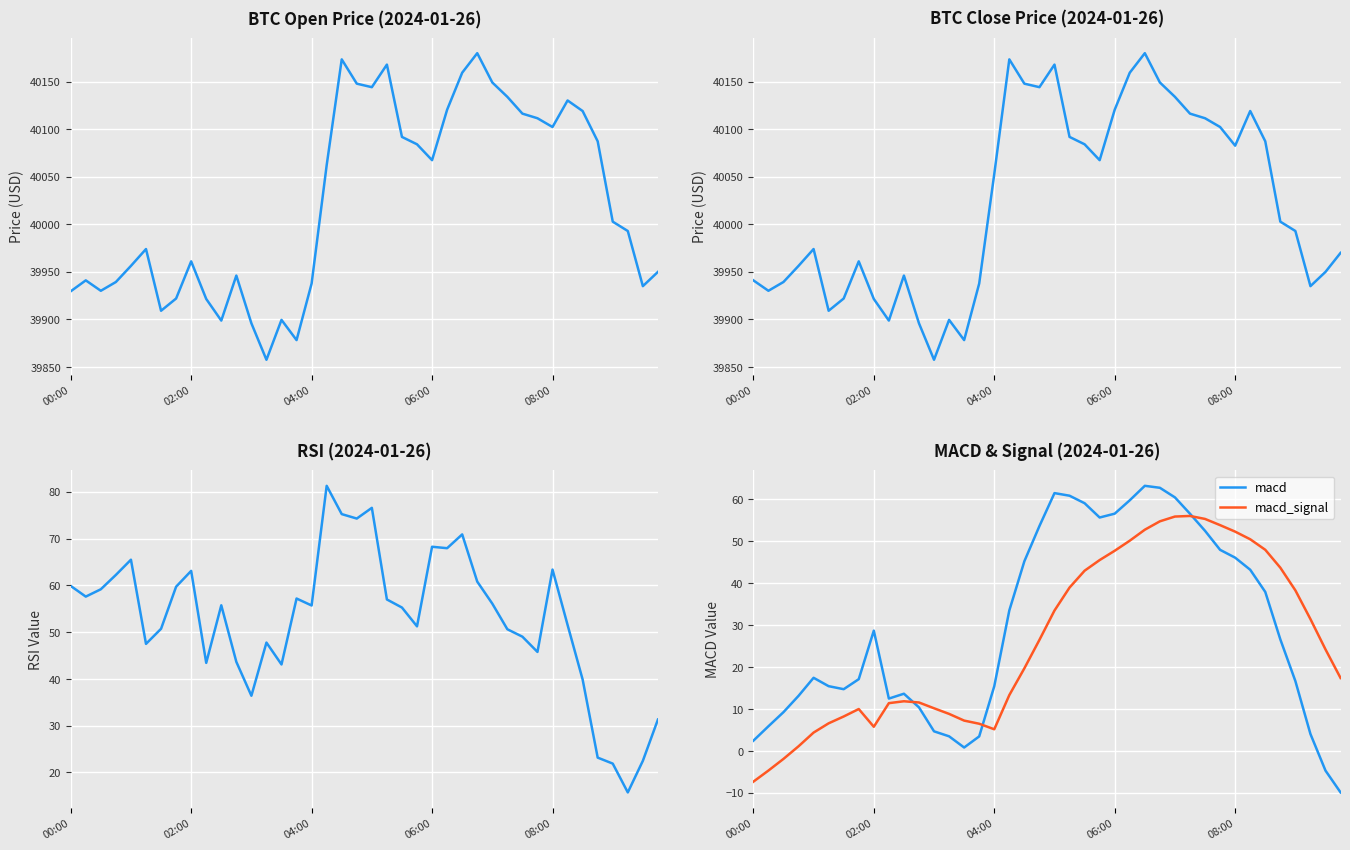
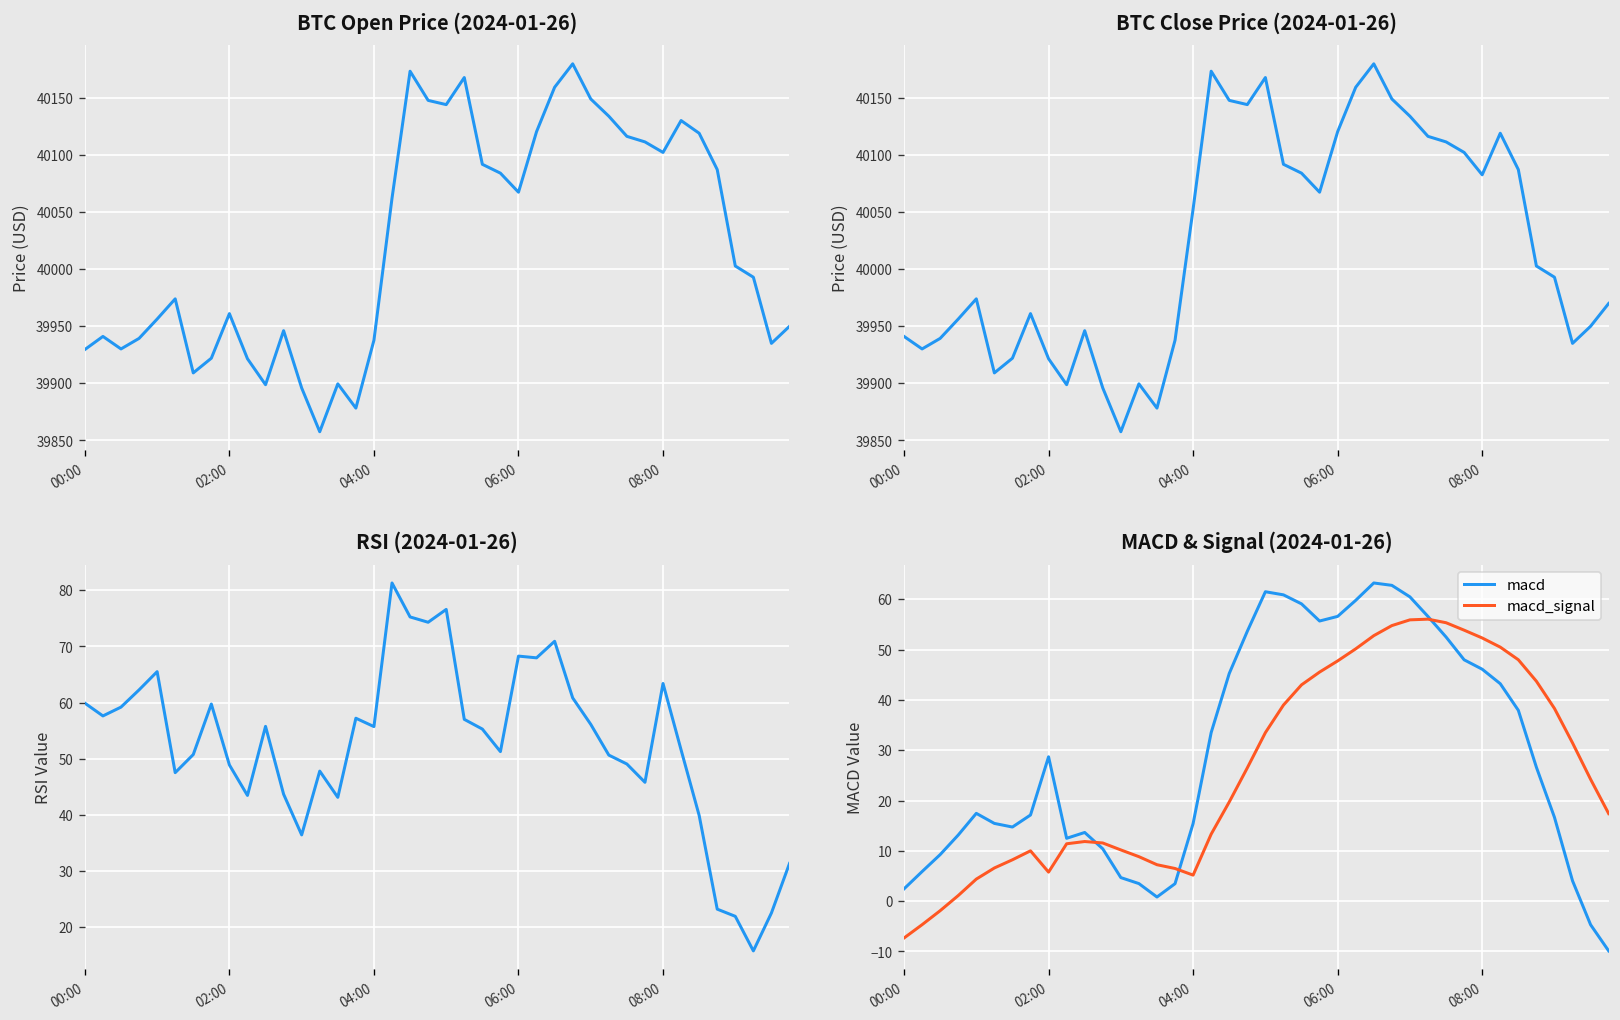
  {
    "BTC Open Price (2024-01-26)": {
      "00:00": 39930,
      "02:00": 39960,
      "04:00": 39940,
      "06:00": 40070,
      "08:00": 40100
    },
    "BTC Close Price (2024-01-26)": {
      "00:00": 39940,
      "02:00": 39920,
      "04:00": 40050,
      "06:00": 40120,
      "08:00": 40080
    },
    "RSI (2024-01-26)": {
      "00:00": 60,
-     "02:00": 63,
+     "02:00": 49,
      "04:00": 56,
      "06:00": 68,
      "08:00": 63
    },
    "MACD & Signal (2024-01-26)": {
      "macd": {
        "00:00": 2,
        "02:00": 29,
        "04:00": 15,
        "06:00": 57,
        "08:00": 46
      },
      "macd_signal": {
        "00:00": -7,
        "02:00": 6,
        "04:00": 5,
        "06:00": 48,
        "08:00": 52
      }
    }
  }
